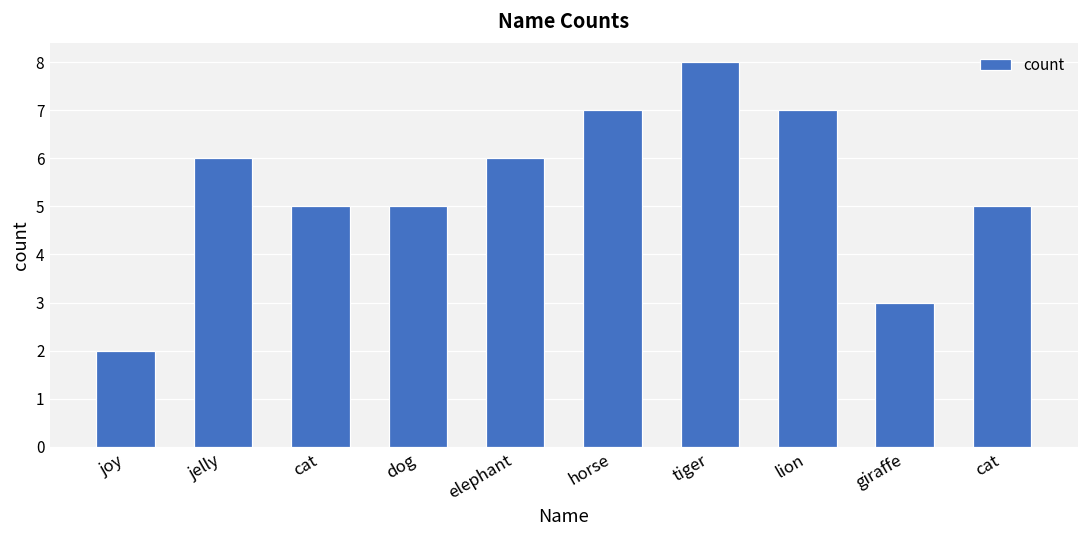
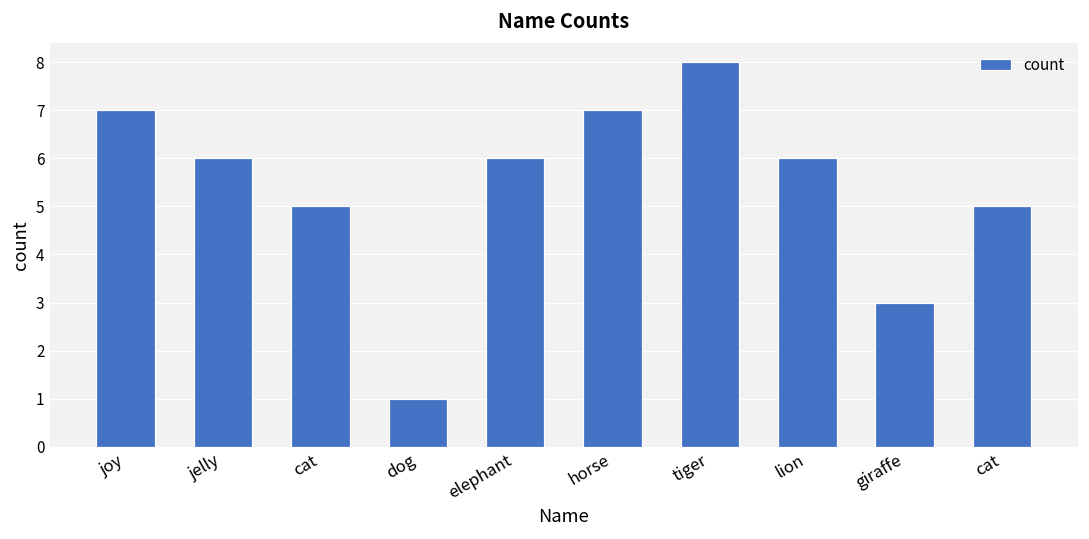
  {
-   "joy": 2,
+   "joy": 7,
    "jelly": 6,
-   "dog": 5,
+   "dog": 1,
    "elephant": 6,
    "horse": 7,
    "tiger": 8,
-   "lion": 7,
+   "lion": 6,
    "giraffe": 3
  }
